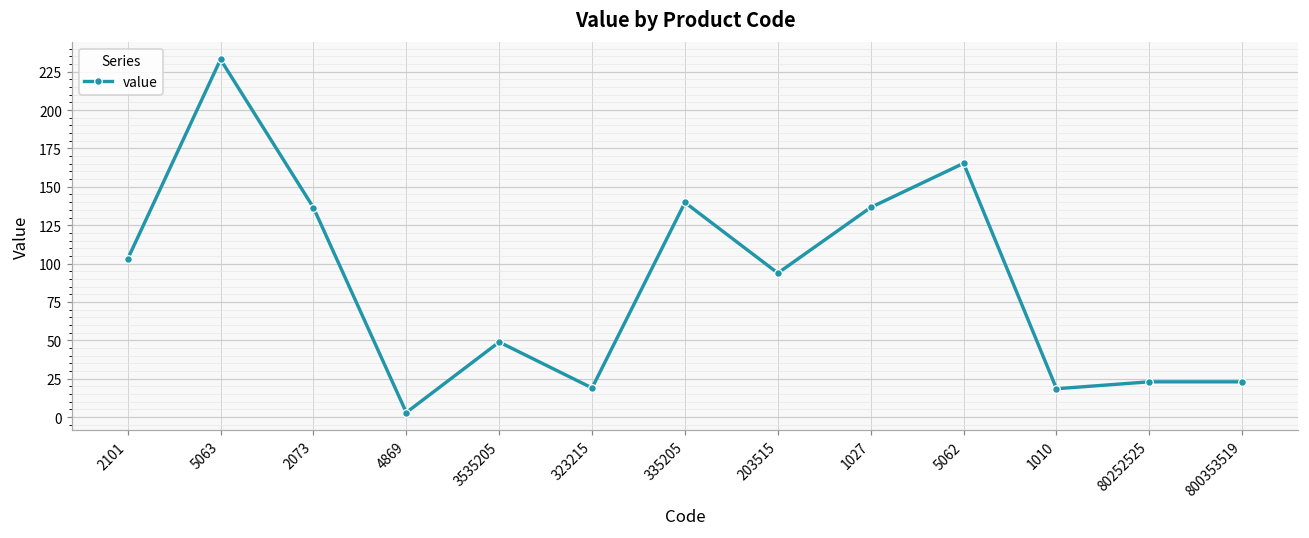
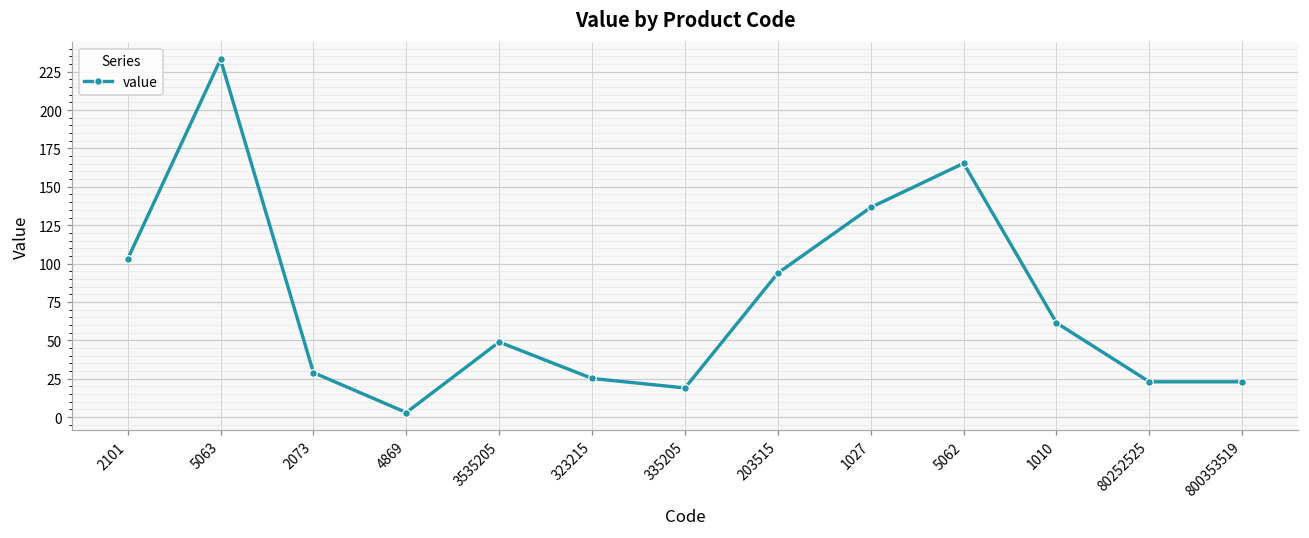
  {
    "2101": 103,
    "5063": 233,
-   "2073": 137,
+   "2073": 29,
    "4869": 3,
    "3535205": 49,
-   "323215": 19,
-   "335205": 140,
+   "323215": 25,
+   "335205": 19,
    "203515": 94,
    "1027": 137,
    "5062": 165,
-   "1010": 19,
+   "1010": 61,
    "80252525": 23,
    "800353519": 23
  }
